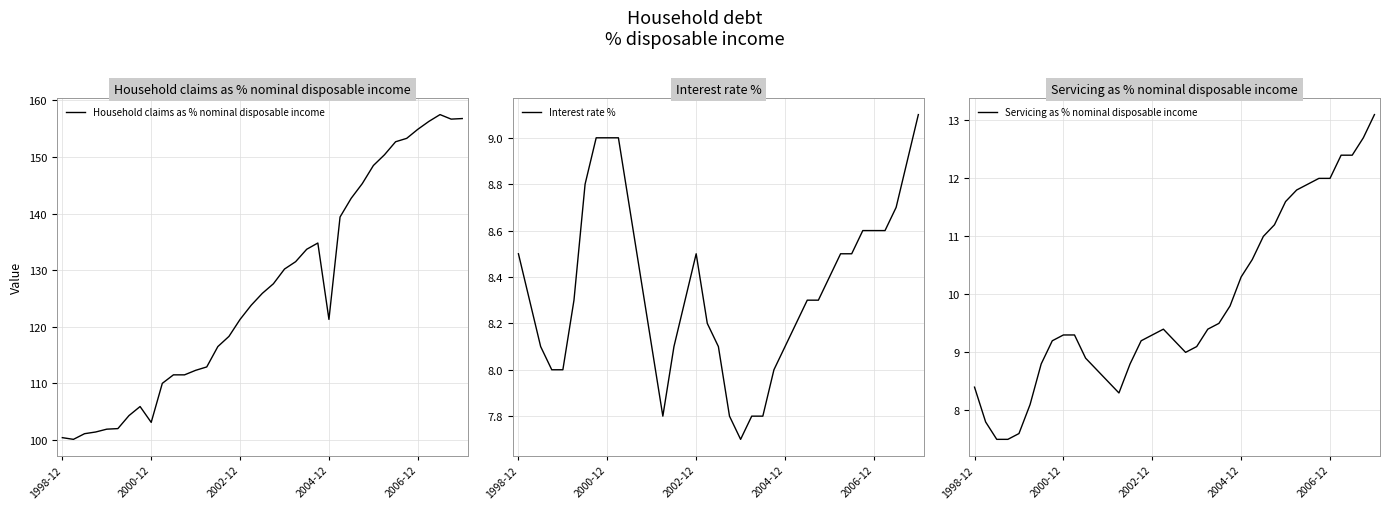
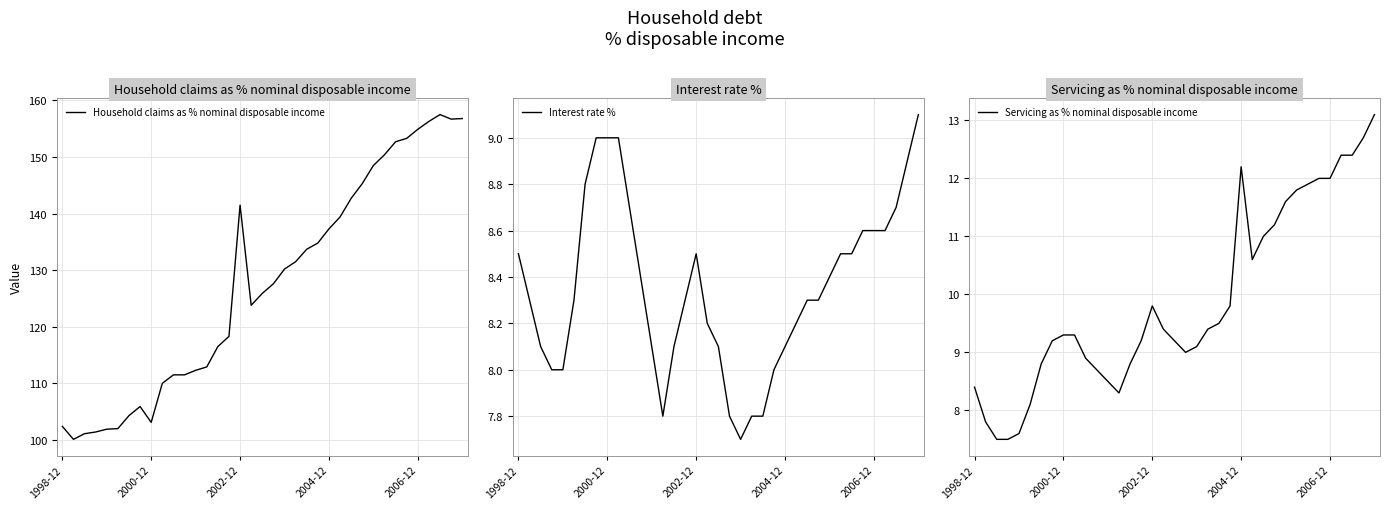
  {
    "Household claims as % nominal disposable income": {
-     "1998-12": 100,
+     "1998-12": 102,
      "2000-12": 103,
-     "2002-12": 121,
-     "2004-12": 121,
+     "2002-12": 142,
+     "2004-12": 137,
      "2006-12": 155
    },
    "Interest rate %": {
      "1998-12": 8.50,
      "2000-12": 9.00,
      "2002-12": 8.50,
      "2004-12": 8.10,
      "2006-12": 8.60
    },
    "Servicing as % nominal disposable income": {
      "1998-12": 8.4,
      "2000-12": 9.3,
-     "2002-12": 9.3,
-     "2004-12": 10.3,
+     "2002-12": 9.8,
+     "2004-12": 12.2,
      "2006-12": 12.0
    }
  }
